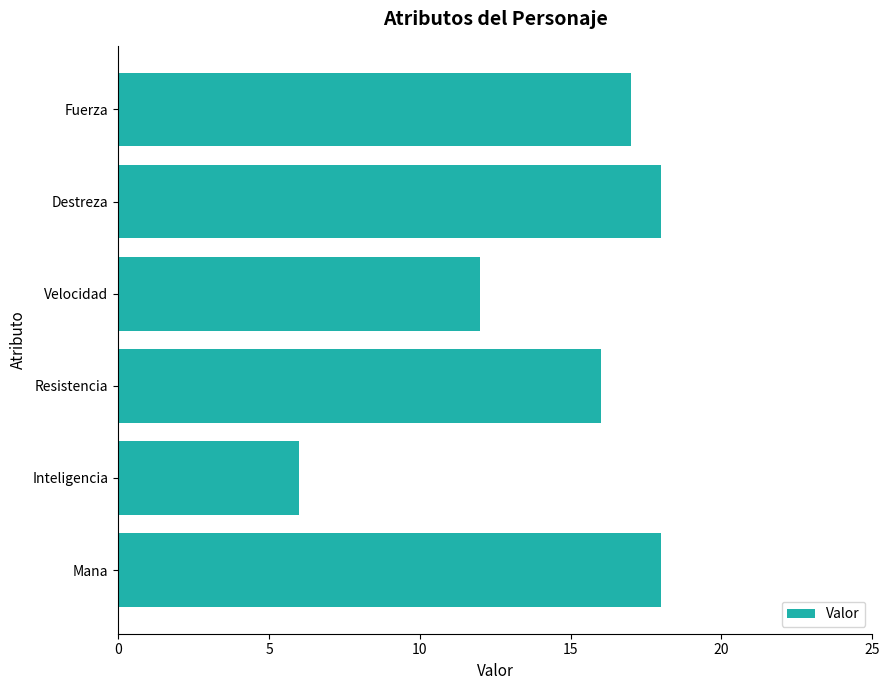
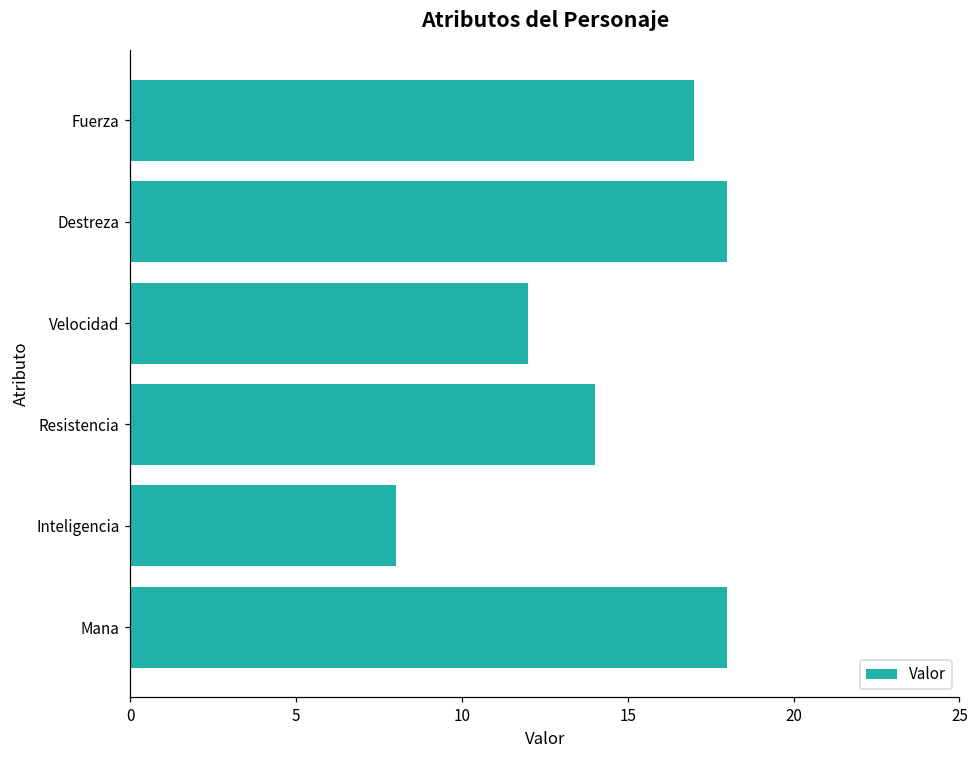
  {
    "Fuerza": 17,
    "Destreza": 18,
    "Velocidad": 12,
-   "Resistencia": 16,
-   "Inteligencia": 6,
+   "Resistencia": 14,
+   "Inteligencia": 8,
    "Mana": 18
  }
